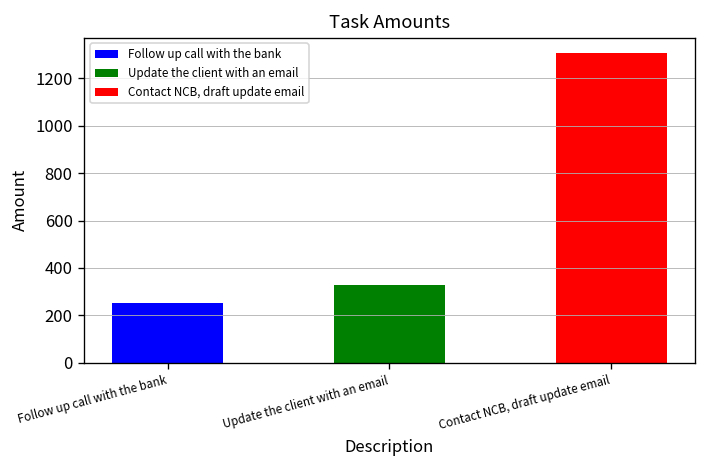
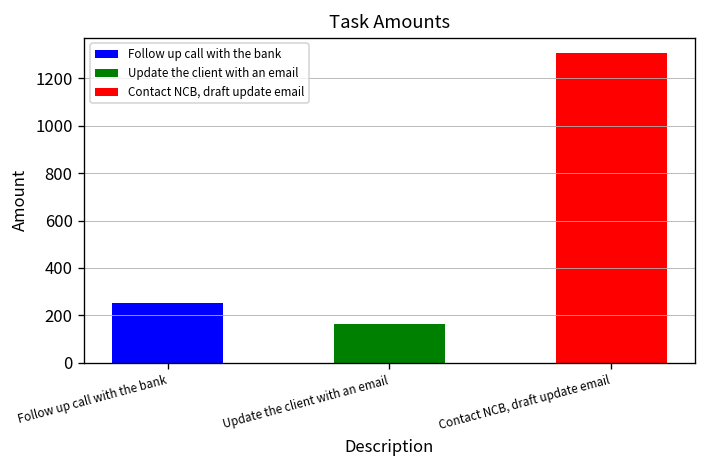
  {
    "Follow up call with the bank": 250,
-   "Update the client with an email": 330,
+   "Update the client with an email": 160,
    "Contact NCB, draft update email": 1310
  }
